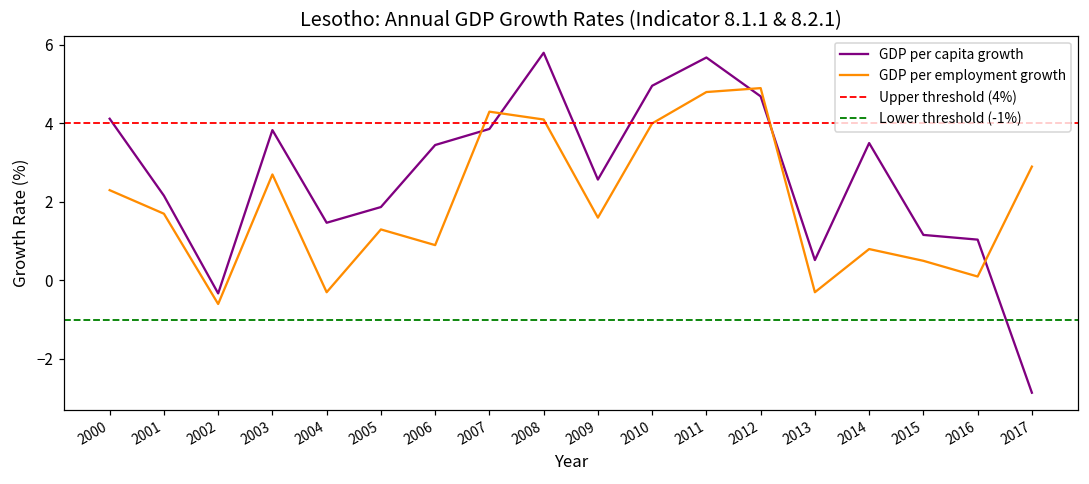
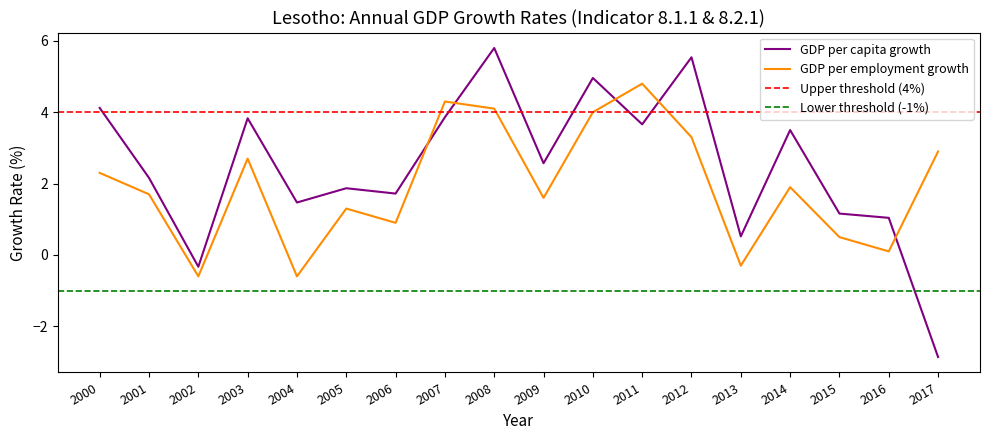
  {
    "GDP per capita growth": {
      "2000": 4.1,
      "2001": 2.2,
      "2002": -0.3,
      "2003": 3.8,
      "2004": 1.5,
      "2005": 1.9,
-     "2006": 3.5,
+     "2006": 1.7,
      "2007": 3.9,
      "2008": 5.8,
      "2009": 2.6,
      "2010": 5.0,
-     "2011": 5.7,
-     "2012": 4.7,
+     "2011": 3.7,
+     "2012": 5.5,
      "2013": 0.5,
      "2014": 3.5,
      "2015": 1.2,
      "2016": 1.0,
      "2017": -2.9
    },
    "GDP per employment growth": {
      "2000": 2.3,
      "2001": 1.7,
      "2002": -0.6,
      "2003": 2.7,
-     "2004": -0.3,
+     "2004": -0.6,
      "2005": 1.3,
      "2006": 0.9,
      "2007": 4.3,
      "2008": 4.1,
      "2009": 1.6,
      "2010": 4.0,
      "2011": 4.8,
-     "2012": 4.9,
+     "2012": 3.3,
      "2013": -0.3,
-     "2014": 0.8,
+     "2014": 1.9,
      "2015": 0.5,
      "2016": 0.1,
      "2017": 2.9
    }
  }
